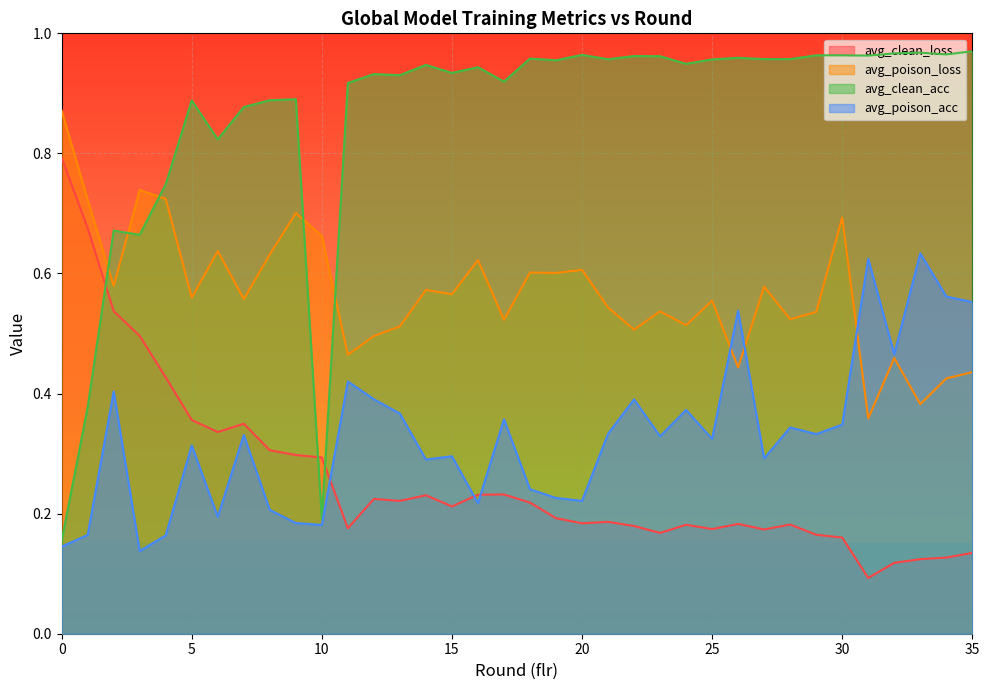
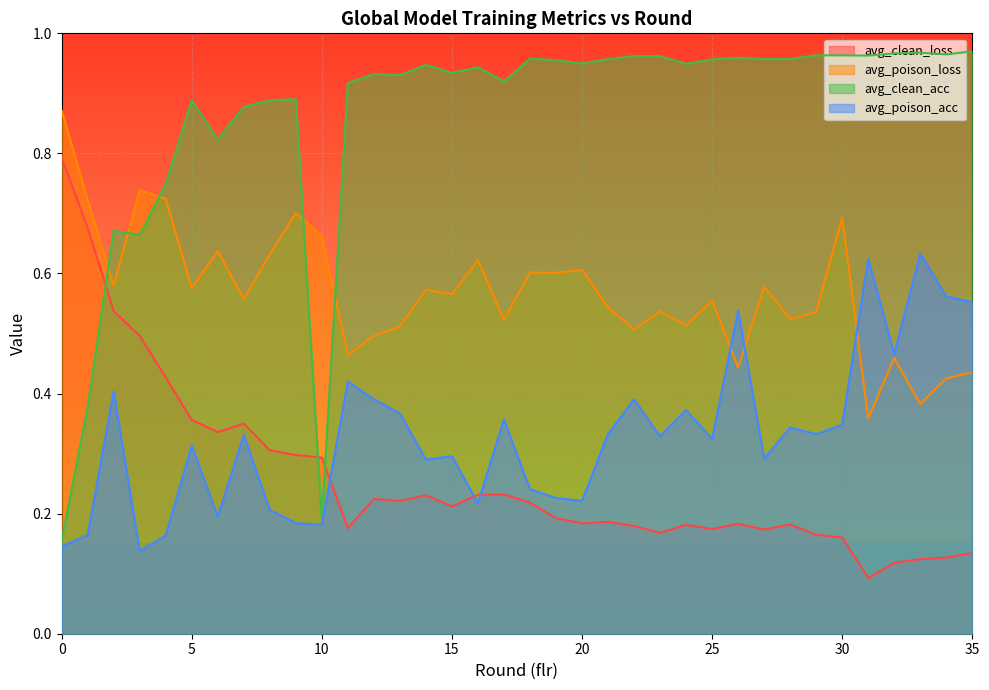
  {
    "avg_clean_loss": {
      "0": 0.79,
      "5": 0.36,
      "10": 0.29,
      "15": 0.21,
      "20": 0.18,
      "25": 0.17,
      "30": 0.16,
      "35": 0.13
    },
    "avg_poison_loss": {
      "0": 0.87,
-     "5": 0.56,
+     "5": 0.58,
      "10": 0.66,
      "15": 0.57,
      "20": 0.61,
      "25": 0.55,
      "30": 0.69,
      "35": 0.44
    },
    "avg_clean_acc": {
      "0": 0.15,
      "5": 0.89,
      "10": 0.19,
      "15": 0.93,
-     "20": 0.96,
+     "20": 0.95,
      "25": 0.96,
      "35": 0.97
    },
    "avg_poison_acc": {
      "0": 0.15,
      "5": 0.31,
      "10": 0.18,
      "15": 0.30,
      "20": 0.22,
      "25": 0.32,
      "30": 0.35,
      "35": 0.55
    }
  }
